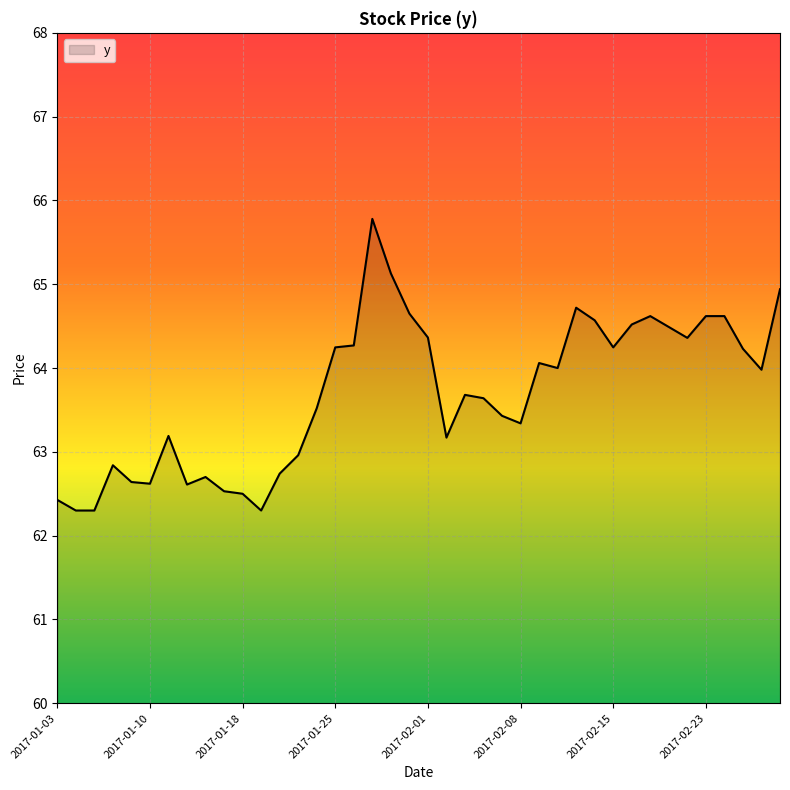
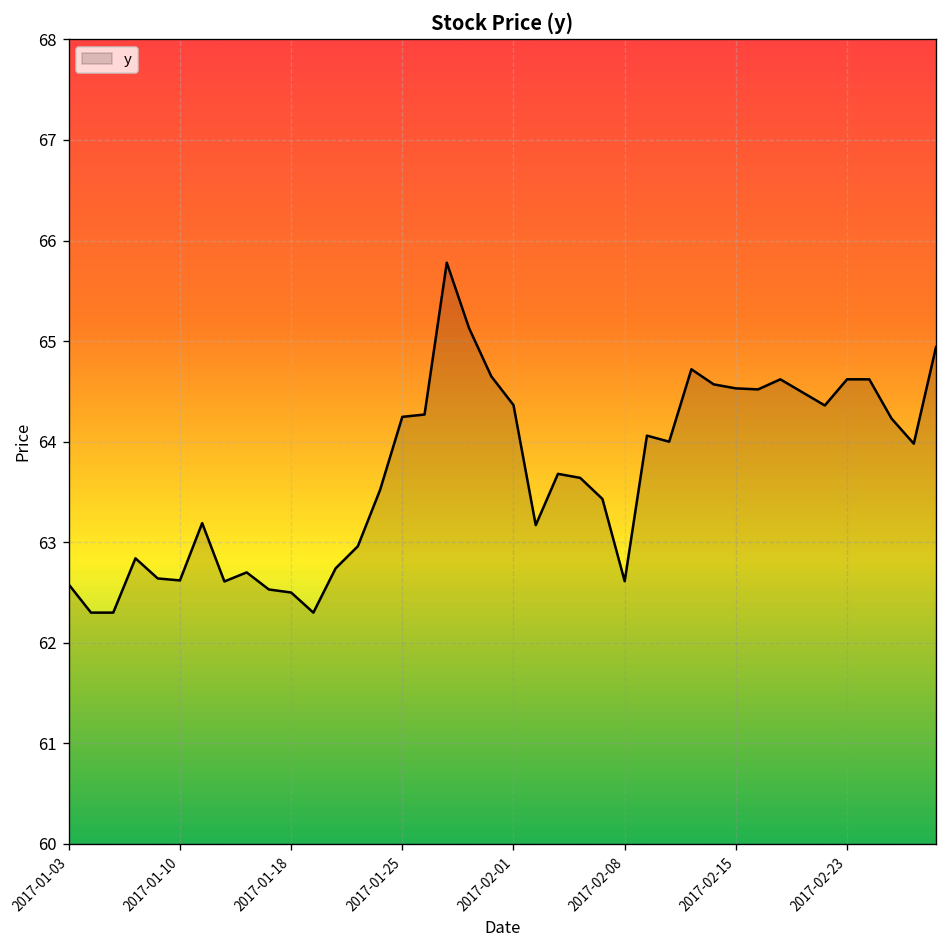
  {
-   "2017-01-03": 62.4,
+   "2017-01-03": 62.6,
    "2017-01-10": 62.6,
    "2017-01-18": 62.5,
    "2017-01-25": 64.2,
    "2017-02-01": 64.4,
-   "2017-02-08": 63.3,
-   "2017-02-15": 64.2,
+   "2017-02-08": 62.6,
+   "2017-02-15": 64.5,
    "2017-02-23": 64.6
  }
